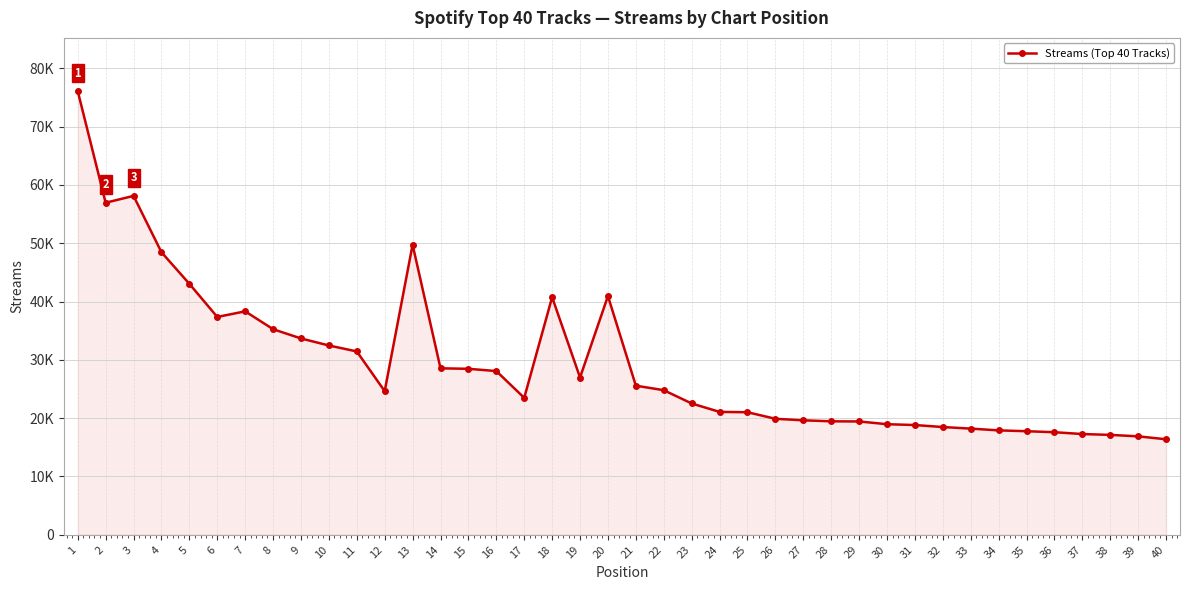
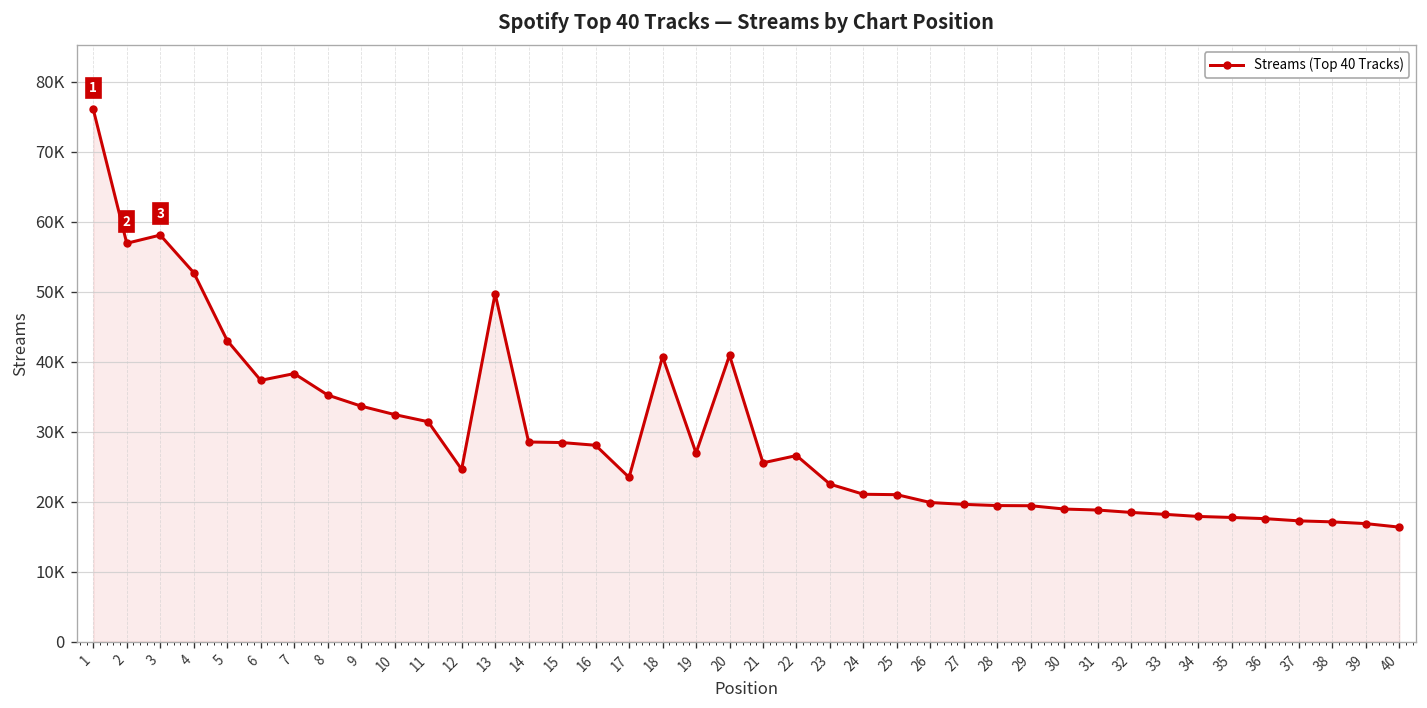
  {
-   "4": 48000,
+   "4": 53000,
    "5": 43000,
    "6": 37000,
    "7": 38000,
    "8": 35000,
    "9": 34000,
    "10": 32000,
    "11": 31000,
    "12": 25000,
    "13": 50000,
    "14": 29000,
    "15": 28000,
    "16": 28000,
    "17": 23000,
    "18": 41000,
    "19": 27000,
    "20": 41000,
    "21": 26000,
-   "22": 25000,
+   "22": 27000,
    "23": 23000,
    "24": 21000,
    "25": 21000,
    "26": 20000,
    "27": 20000,
    "28": 19000,
    "29": 19000,
    "30": 19000,
    "31": 19000,
    "32": 18000,
    "33": 18000,
    "34": 18000,
    "35": 18000,
    "36": 18000,
    "37": 17000,
    "38": 17000,
    "39": 17000,
    "40": 16000
  }
